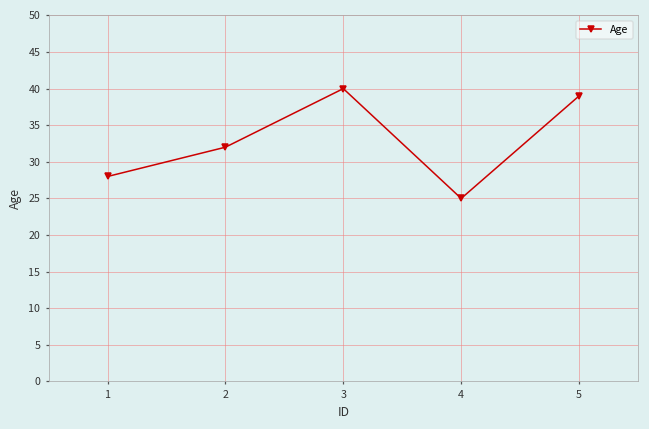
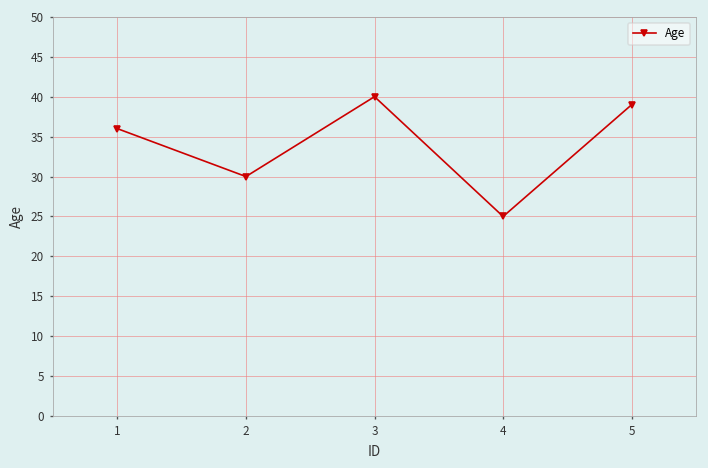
  {
-   "1": 28,
-   "2": 32,
+   "1": 36,
+   "2": 30,
    "3": 40,
    "4": 25,
    "5": 39
  }
